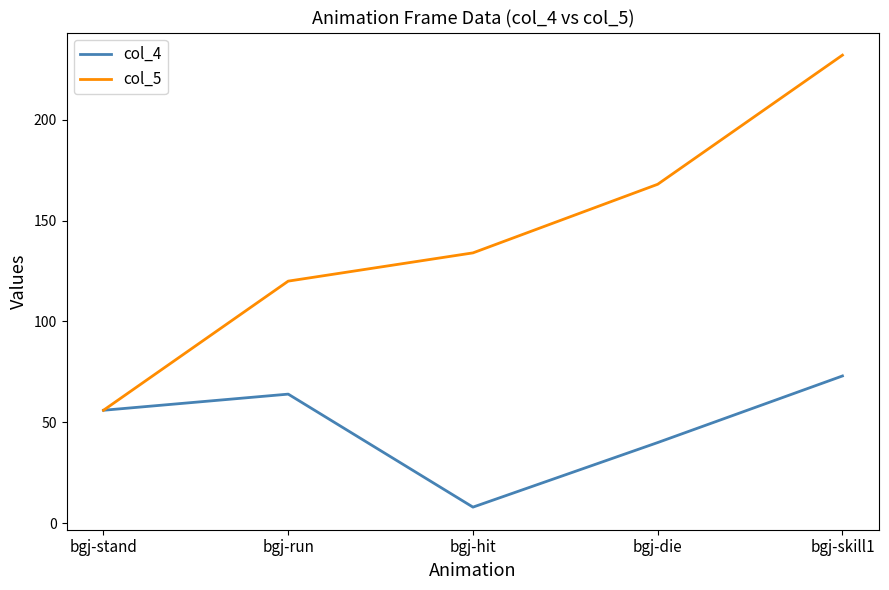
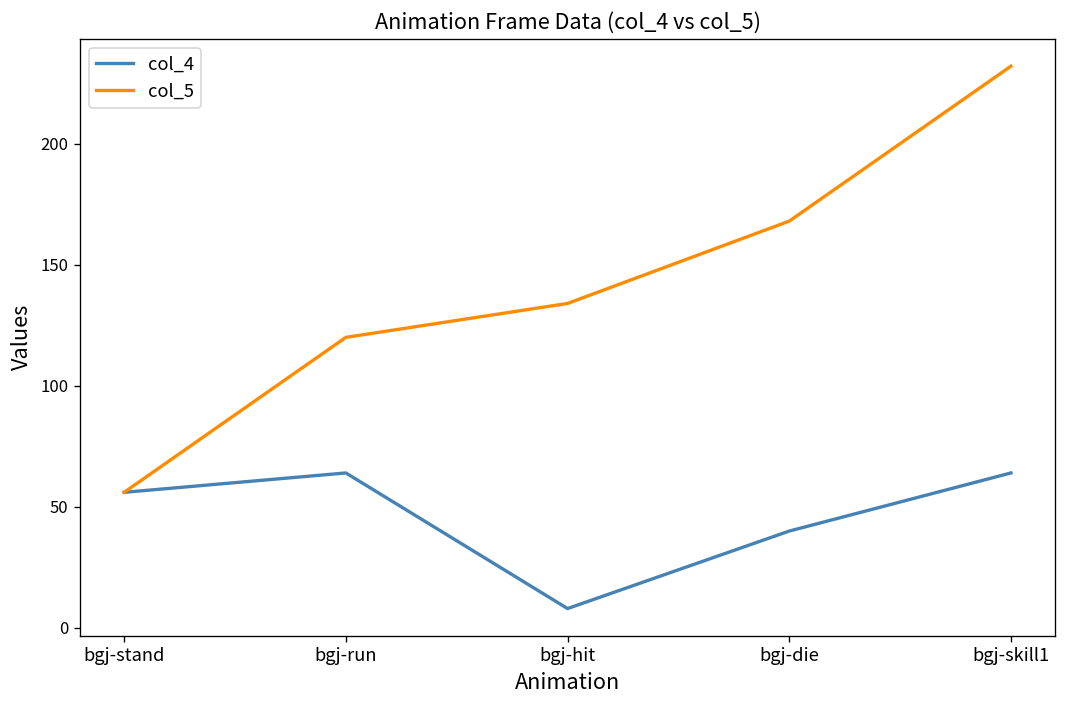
  {
    "col_4": {
      "bgj-run": 64,
      "bgj-hit": 8,
      "bgj-die": 40,
-     "bgj-skill1": 73
+     "bgj-skill1": 64
    },
    "col_5": {
      "bgj-run": 120,
      "bgj-hit": 134,
      "bgj-die": 168,
      "bgj-skill1": 232
    }
  }
